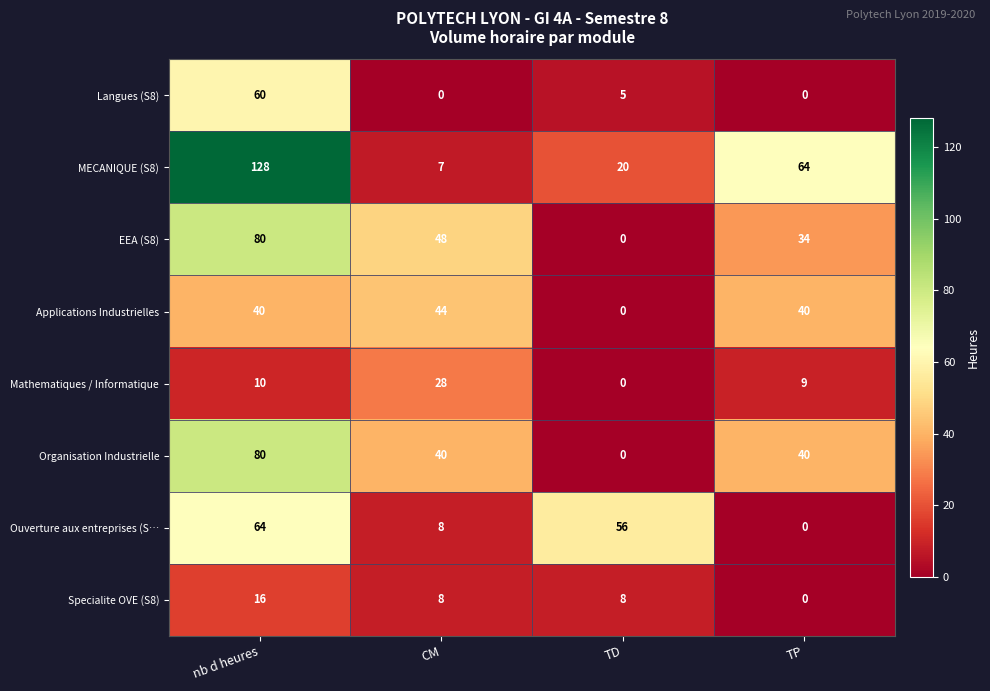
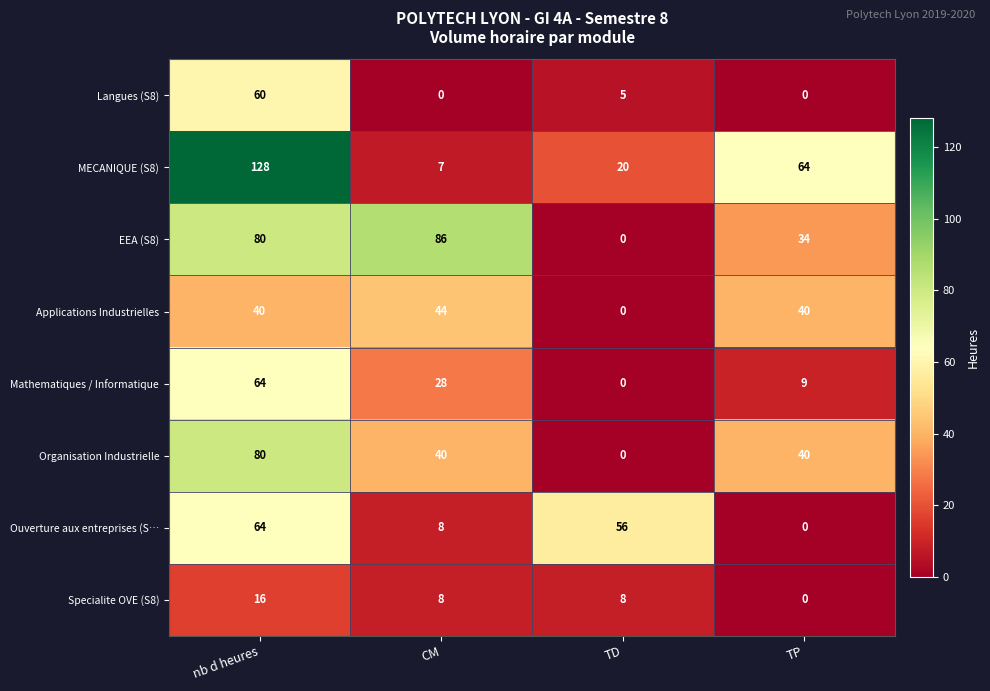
  {
    "Langues (S8)": {
      "nb d heures": 60,
      "CM": 0,
      "TD": 5,
      "TP": 0
    },
    "MECANIQUE (S8)": {
      "nb d heures": 128,
      "CM": 7,
      "TD": 20,
      "TP": 64
    },
    "EEA (S8)": {
      "nb d heures": 80,
-     "CM": 48,
+     "CM": 86,
      "TD": 0,
      "TP": 34
    },
    "Applications Industrielles": {
      "nb d heures": 40,
      "CM": 44,
      "TD": 0,
      "TP": 40
    },
    "Mathematiques / Informatique": {
-     "nb d heures": 10,
+     "nb d heures": 64,
      "CM": 28,
      "TD": 0,
      "TP": 9
    },
    "Organisation Industrielle": {
      "nb d heures": 80,
      "CM": 40,
      "TD": 0,
      "TP": 40
    },
    "Ouverture aux entreprises (S…": {
      "nb d heures": 64,
      "CM": 8,
      "TD": 56,
      "TP": 0
    },
    "Specialite OVE (S8)": {
      "nb d heures": 16,
      "CM": 8,
      "TD": 8,
      "TP": 0
    }
  }
